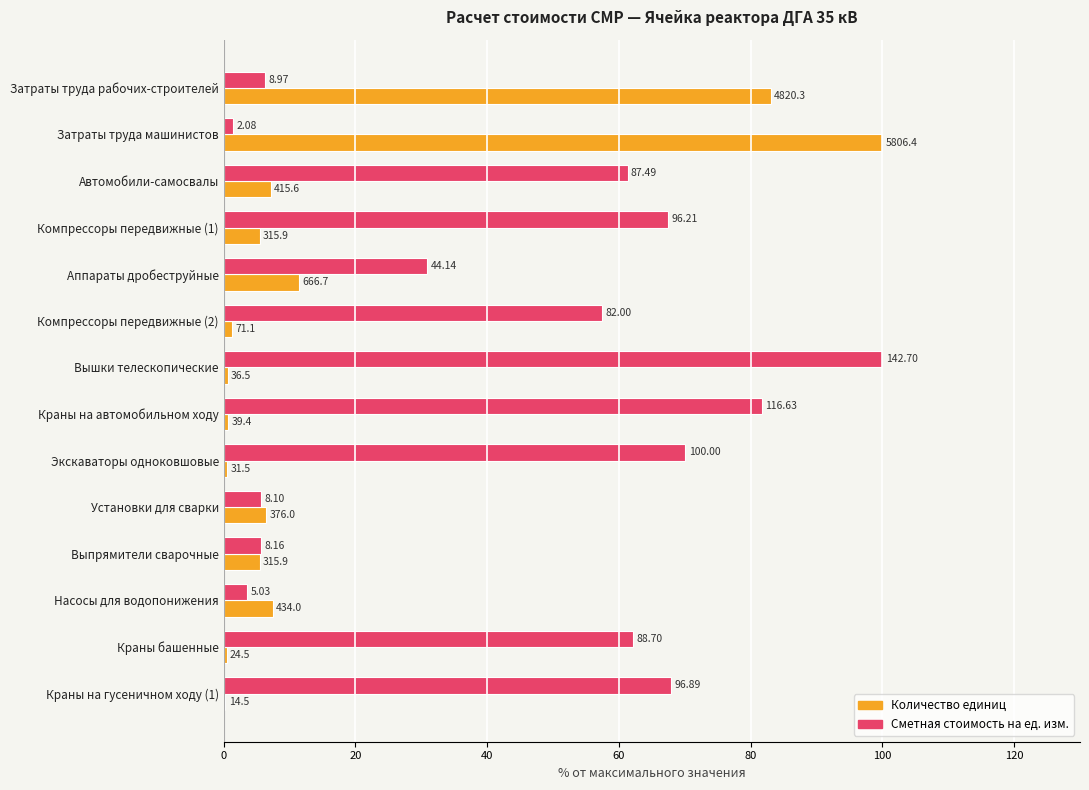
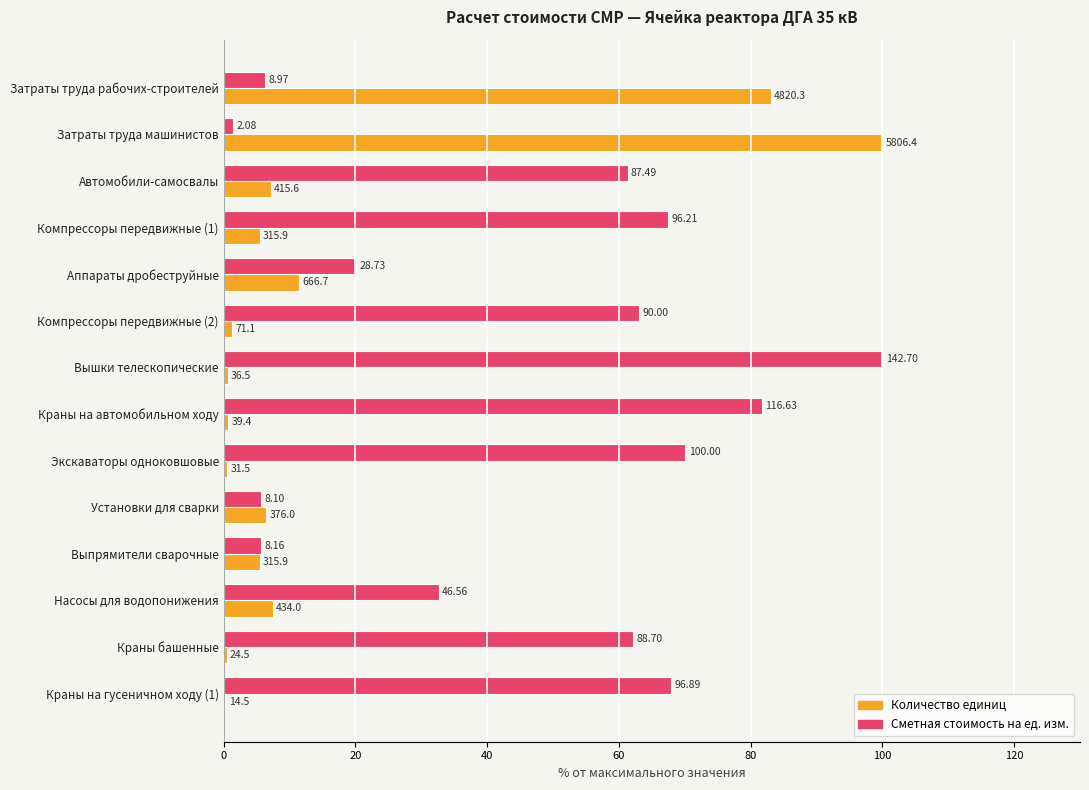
  {
    "Сметная стоимость на ед. изм.": {
-     "Аппараты дробеструйные": 44.14,
-     "Компрессоры передвижные (2)": 82.00,
-     "Насосы для водопонижения": 5.03
+     "Аппараты дробеструйные": 28.73,
+     "Компрессоры передвижные (2)": 90.00,
+     "Насосы для водопонижения": 46.56
    }
  }
